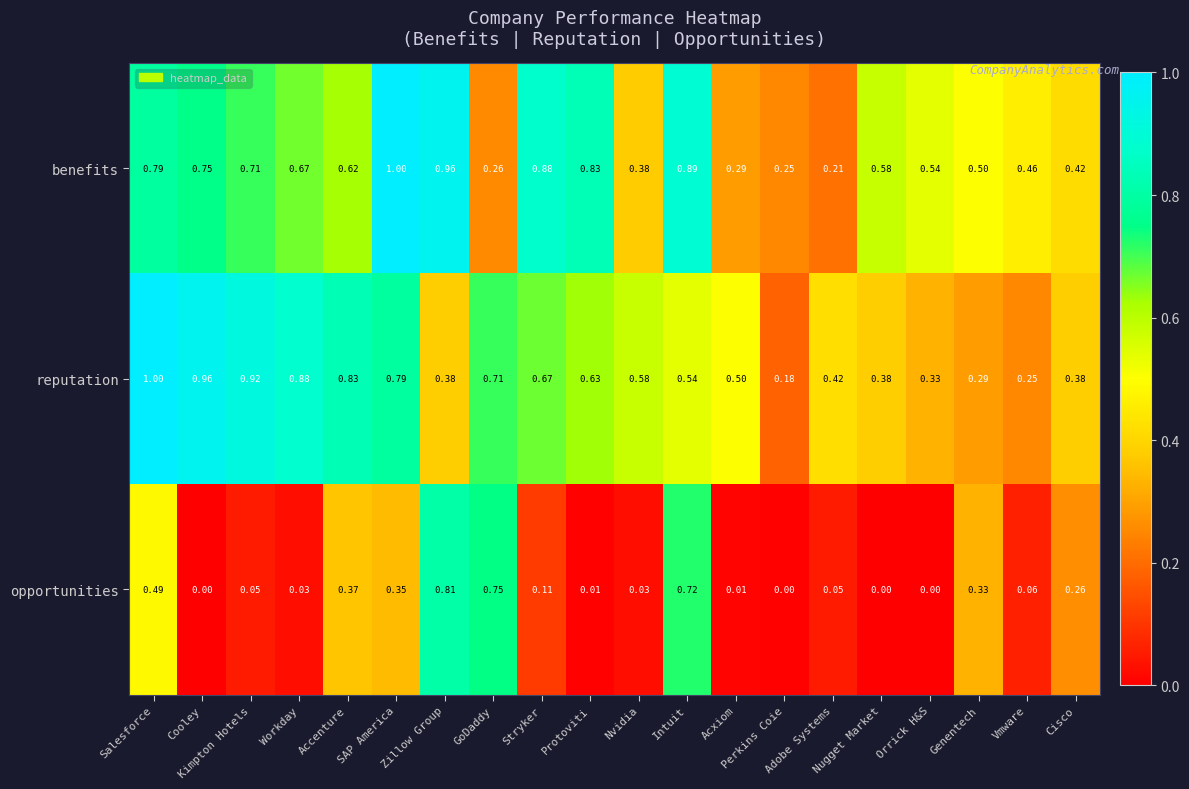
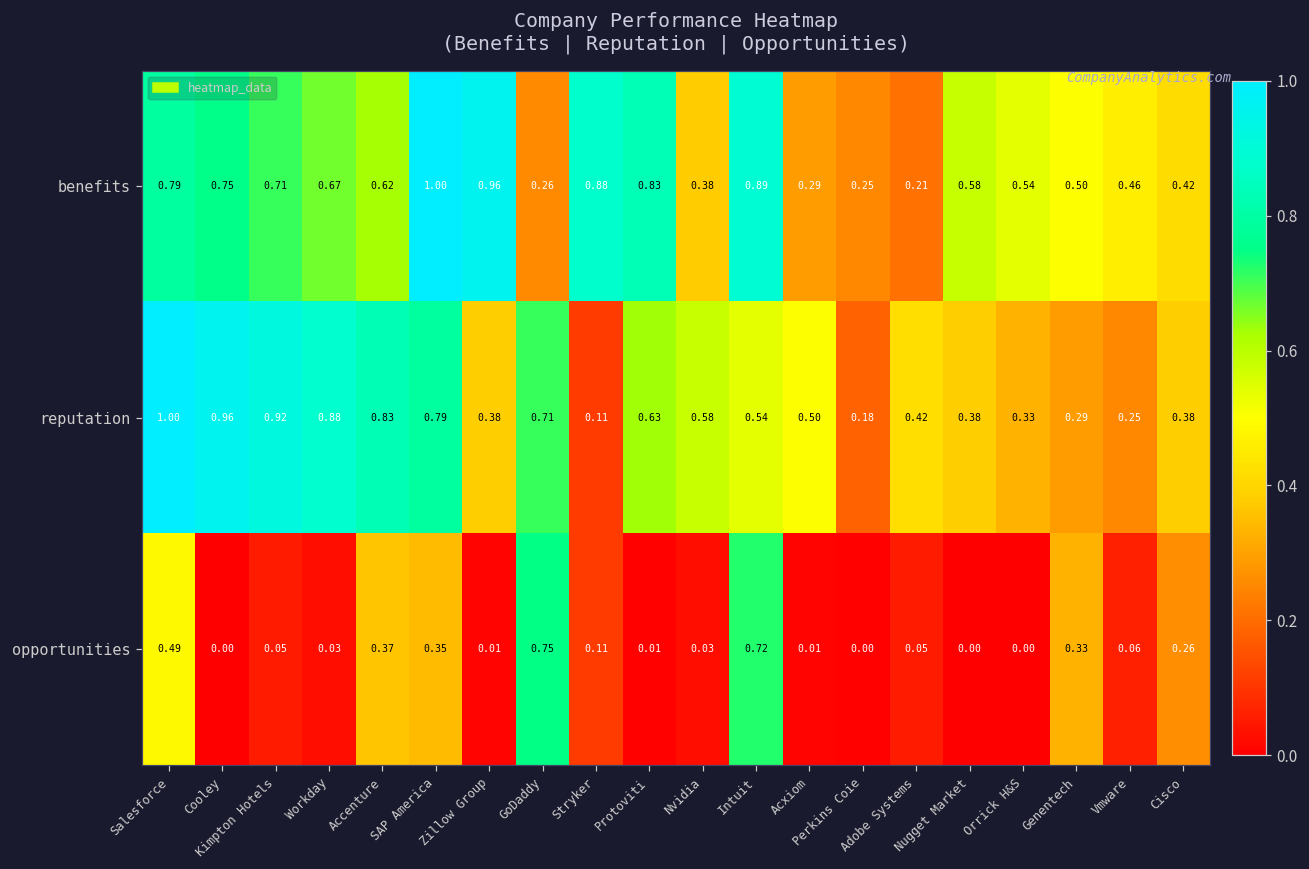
  {
    "benefits": {
      "Salesforce": 0.79,
      "Cooley": 0.75,
      "Kimpton Hotels": 0.71,
      "Workday": 0.67,
      "Accenture": 0.62,
      "SAP America": 1.00,
      "Zillow Group": 0.96,
      "GoDaddy": 0.26,
      "Stryker": 0.88,
      "Protoviti": 0.83,
      "Nvidia": 0.38,
      "Intuit": 0.89,
      "Acxiom": 0.29,
      "Perkins Coie": 0.25,
      "Adobe Systems": 0.21,
      "Nugget Market": 0.58,
      "Orrick H&S": 0.54,
      "Genentech": 0.50,
      "Cisco": 0.42
    },
    "reputation": {
      "Salesforce": 1.00,
      "Cooley": 0.96,
      "Kimpton Hotels": 0.92,
      "Workday": 0.88,
      "Accenture": 0.83,
      "SAP America": 0.79,
      "Zillow Group": 0.38,
      "GoDaddy": 0.71,
-     "Stryker": 0.67,
+     "Stryker": 0.11,
      "Protoviti": 0.63,
      "Nvidia": 0.58,
      "Intuit": 0.54,
      "Acxiom": 0.50,
      "Perkins Coie": 0.18,
      "Adobe Systems": 0.42,
      "Nugget Market": 0.38,
      "Orrick H&S": 0.33,
      "Genentech": 0.29,
      "Vmware": 0.25,
      "Cisco": 0.38
    },
    "opportunities": {
      "Salesforce": 0.49,
      "Cooley": 0.00,
      "Kimpton Hotels": 0.05,
      "Workday": 0.03,
      "Accenture": 0.37,
      "SAP America": 0.35,
-     "Zillow Group": 0.81,
+     "Zillow Group": 0.01,
      "GoDaddy": 0.75,
      "Stryker": 0.11,
      "Protoviti": 0.01,
      "Nvidia": 0.03,
      "Intuit": 0.72,
      "Acxiom": 0.01,
      "Perkins Coie": 0.00,
      "Adobe Systems": 0.05,
      "Nugget Market": 0.00,
      "Orrick H&S": 0.00,
      "Genentech": 0.33,
      "Vmware": 0.06,
      "Cisco": 0.26
    }
  }
